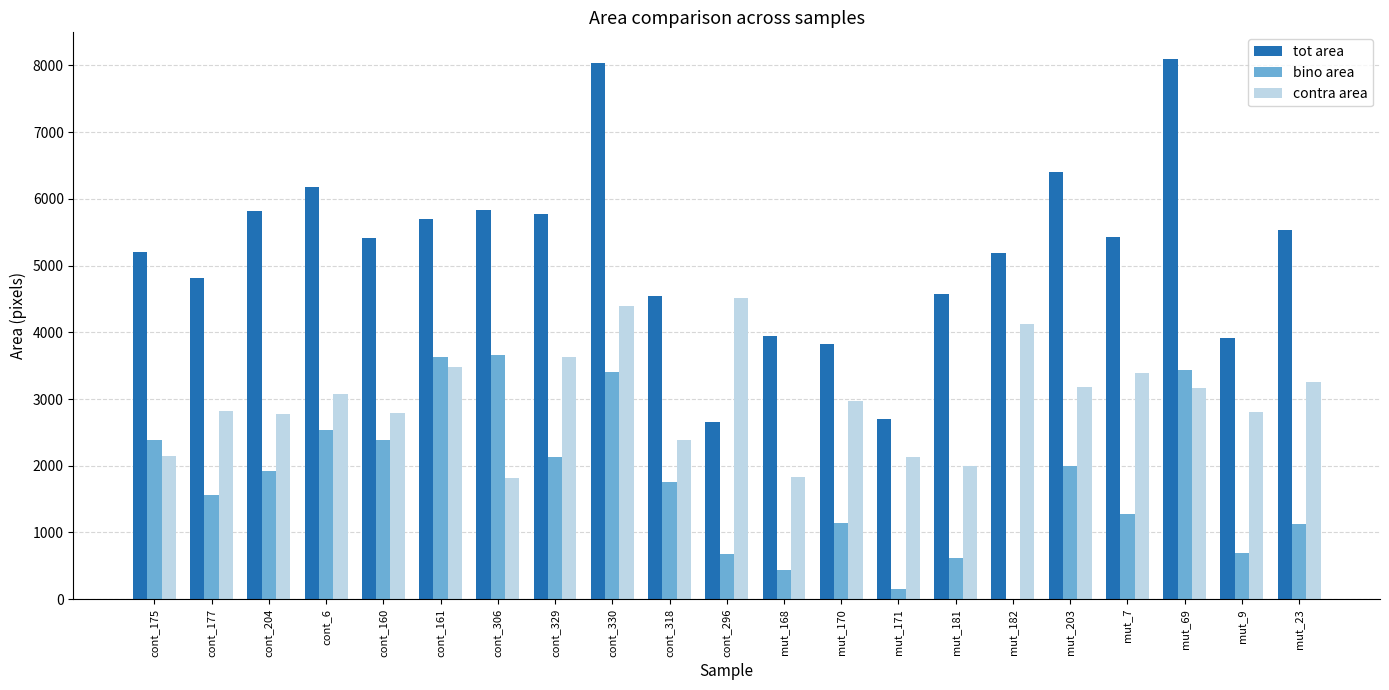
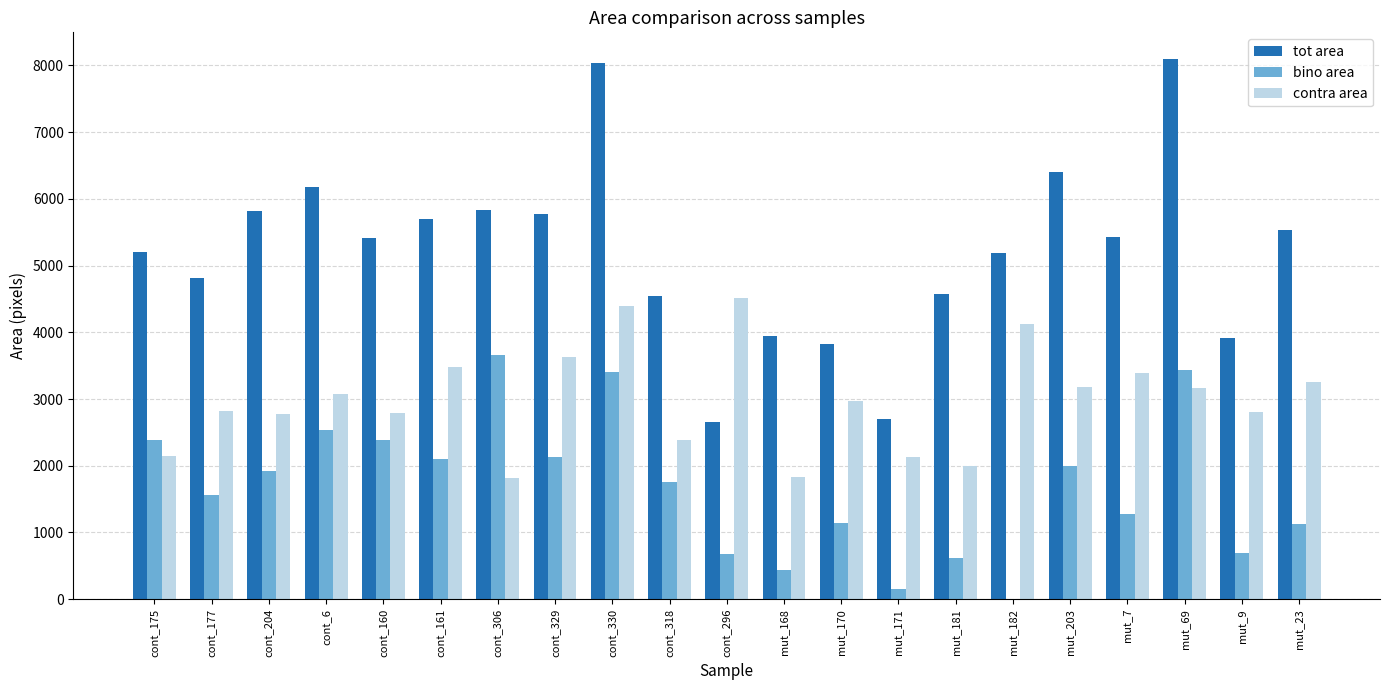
  {
    "tot area": {
      "cont_175": 5200,
      "cont_177": 4800,
      "cont_204": 5800,
      "cont_6": 6200,
      "cont_160": 5400,
      "cont_161": 5700,
      "cont_306": 5800,
      "cont_329": 5800,
      "cont_330": 8000,
      "cont_318": 4500,
      "cont_296": 2700,
      "mut_168": 3900,
      "mut_170": 3800,
      "mut_171": 2700,
      "mut_181": 4600,
      "mut_182": 5200,
      "mut_203": 6400,
      "mut_7": 5400,
      "mut_69": 8100,
      "mut_9": 3900,
      "mut_23": 5500
    },
    "bino area": {
      "cont_175": 2400,
      "cont_177": 1600,
      "cont_204": 1900,
      "cont_6": 2500,
      "cont_160": 2400,
-     "cont_161": 3600,
+     "cont_161": 2100,
      "cont_306": 3700,
      "cont_329": 2100,
      "cont_330": 3400,
      "cont_318": 1800,
      "cont_296": 700,
      "mut_168": 400,
      "mut_170": 1100,
      "mut_171": 200,
      "mut_181": 600,
      "mut_182": 0,
      "mut_203": 2000,
      "mut_7": 1300,
      "mut_69": 3400,
      "mut_9": 700,
      "mut_23": 1100
    },
    "contra area": {
      "cont_175": 2100,
      "cont_177": 2800,
      "cont_204": 2800,
      "cont_6": 3100,
      "cont_160": 2800,
      "cont_161": 3500,
      "cont_306": 1800,
      "cont_329": 3600,
      "cont_330": 4400,
      "cont_318": 2400,
      "cont_296": 4500,
      "mut_168": 1800,
      "mut_170": 3000,
      "mut_171": 2100,
      "mut_181": 2000,
      "mut_182": 4100,
      "mut_203": 3200,
      "mut_7": 3400,
      "mut_69": 3200,
      "mut_9": 2800,
      "mut_23": 3200
    }
  }
